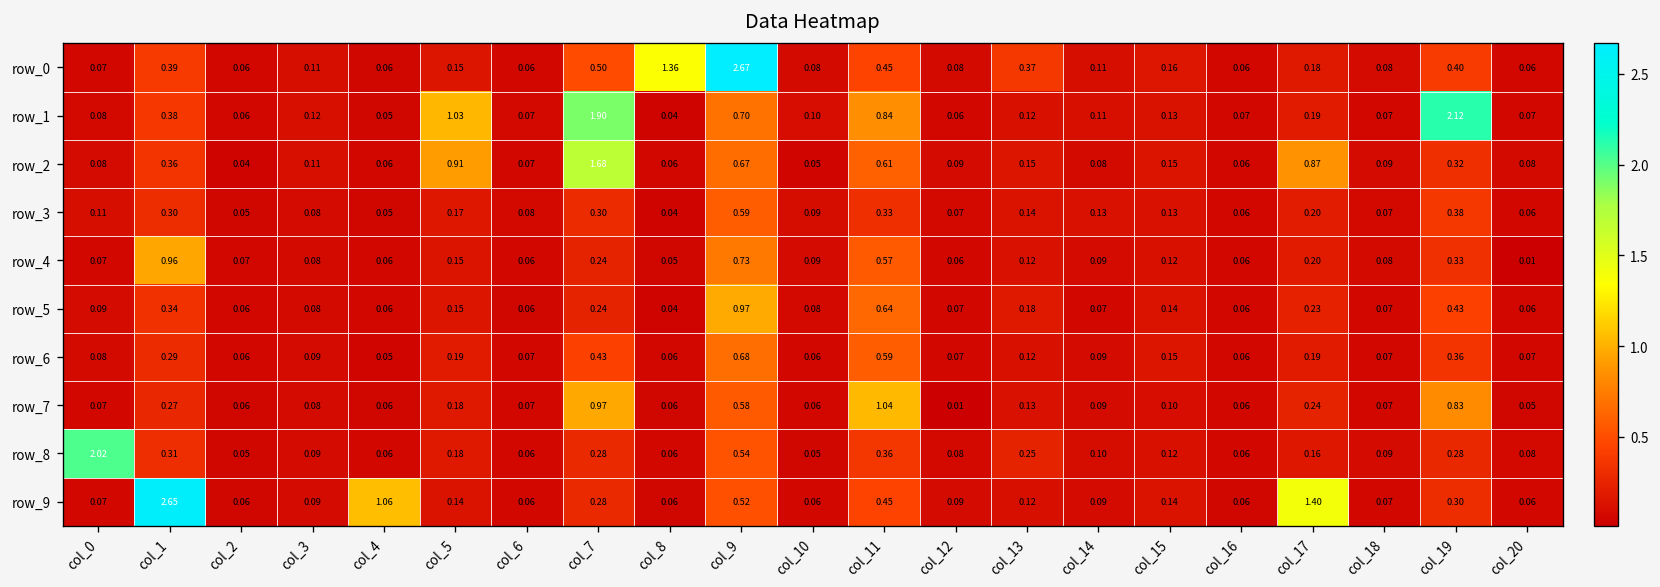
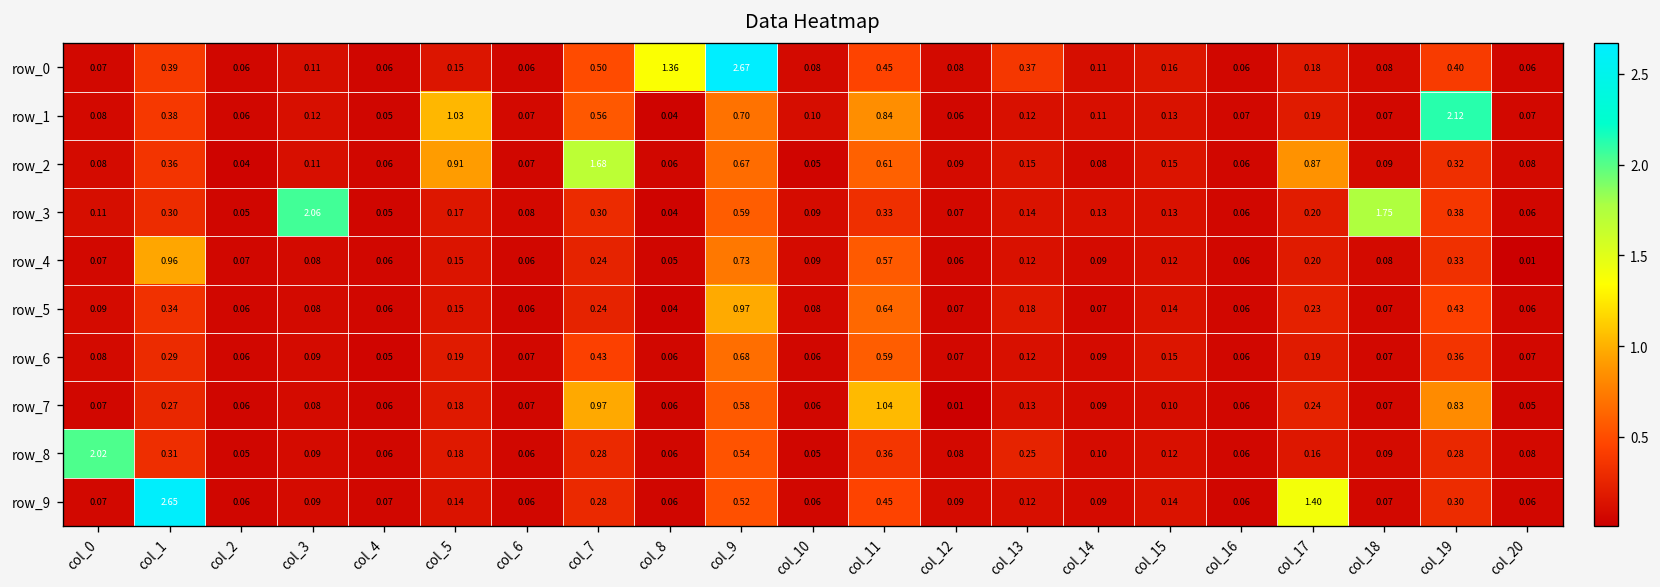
  {
    "row_1": {
      "col_0": 0.08,
      "col_1": 0.38,
      "col_2": 0.06,
      "col_3": 0.12,
      "col_4": 0.05,
      "col_5": 1.03,
      "col_6": 0.07,
-     "col_7": 1.90,
+     "col_7": 0.56,
      "col_8": 0.04,
      "col_9": 0.70,
      "col_10": 0.10,
      "col_11": 0.84,
      "col_12": 0.06,
      "col_13": 0.12,
      "col_14": 0.11,
      "col_15": 0.13,
      "col_16": 0.07,
      "col_17": 0.19,
      "col_18": 0.07,
      "col_19": 2.12,
      "col_20": 0.07
    },
    "row_3": {
      "col_0": 0.11,
      "col_1": 0.30,
      "col_2": 0.05,
-     "col_3": 0.08,
+     "col_3": 2.06,
      "col_4": 0.05,
      "col_5": 0.17,
      "col_6": 0.08,
      "col_7": 0.30,
      "col_8": 0.04,
      "col_9": 0.59,
      "col_10": 0.09,
      "col_11": 0.33,
      "col_12": 0.07,
      "col_13": 0.14,
      "col_14": 0.13,
      "col_15": 0.13,
      "col_16": 0.06,
      "col_17": 0.20,
-     "col_18": 0.07,
+     "col_18": 1.75,
      "col_19": 0.38,
      "col_20": 0.06
    },
    "row_9": {
      "col_0": 0.07,
      "col_1": 2.65,
      "col_2": 0.06,
      "col_3": 0.09,
-     "col_4": 1.06,
+     "col_4": 0.07,
      "col_5": 0.14,
      "col_6": 0.06,
      "col_7": 0.28,
      "col_8": 0.06,
      "col_9": 0.52,
      "col_10": 0.06,
      "col_11": 0.45,
      "col_12": 0.09,
      "col_13": 0.12,
      "col_14": 0.09,
      "col_15": 0.14,
      "col_16": 0.06,
      "col_17": 1.40,
      "col_18": 0.07,
      "col_19": 0.30,
      "col_20": 0.06
    }
  }
